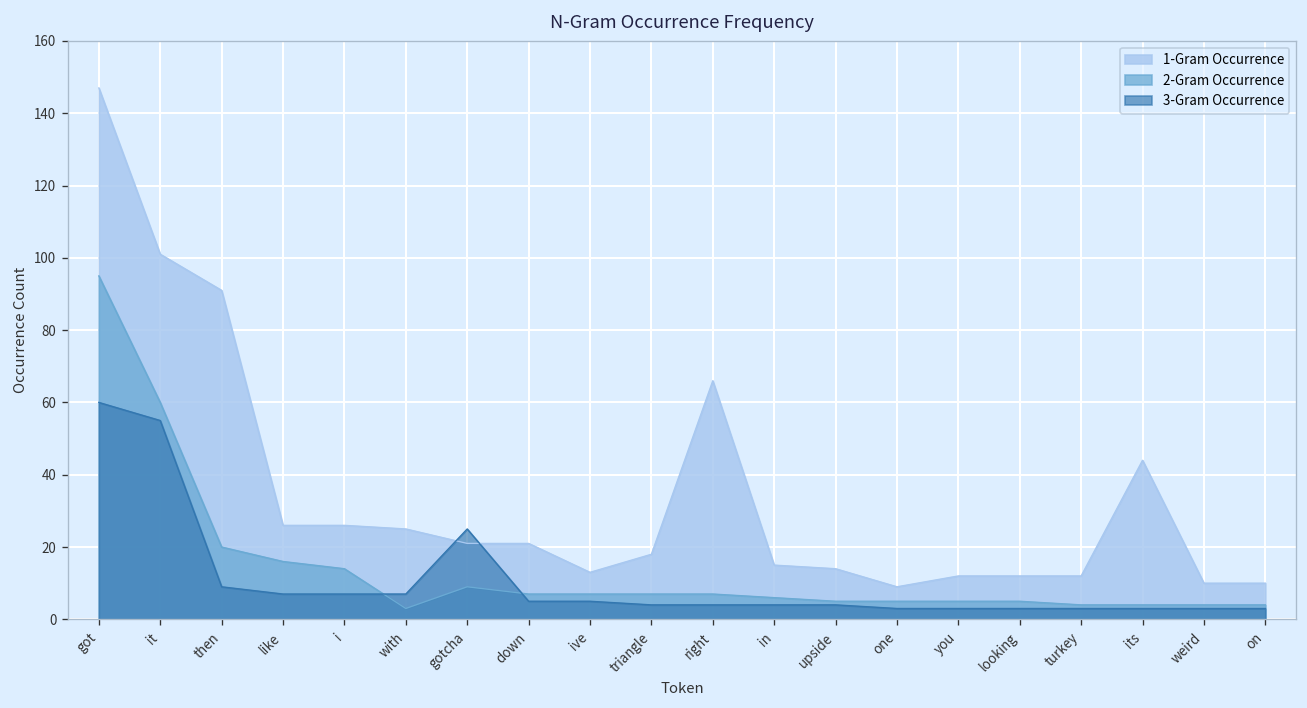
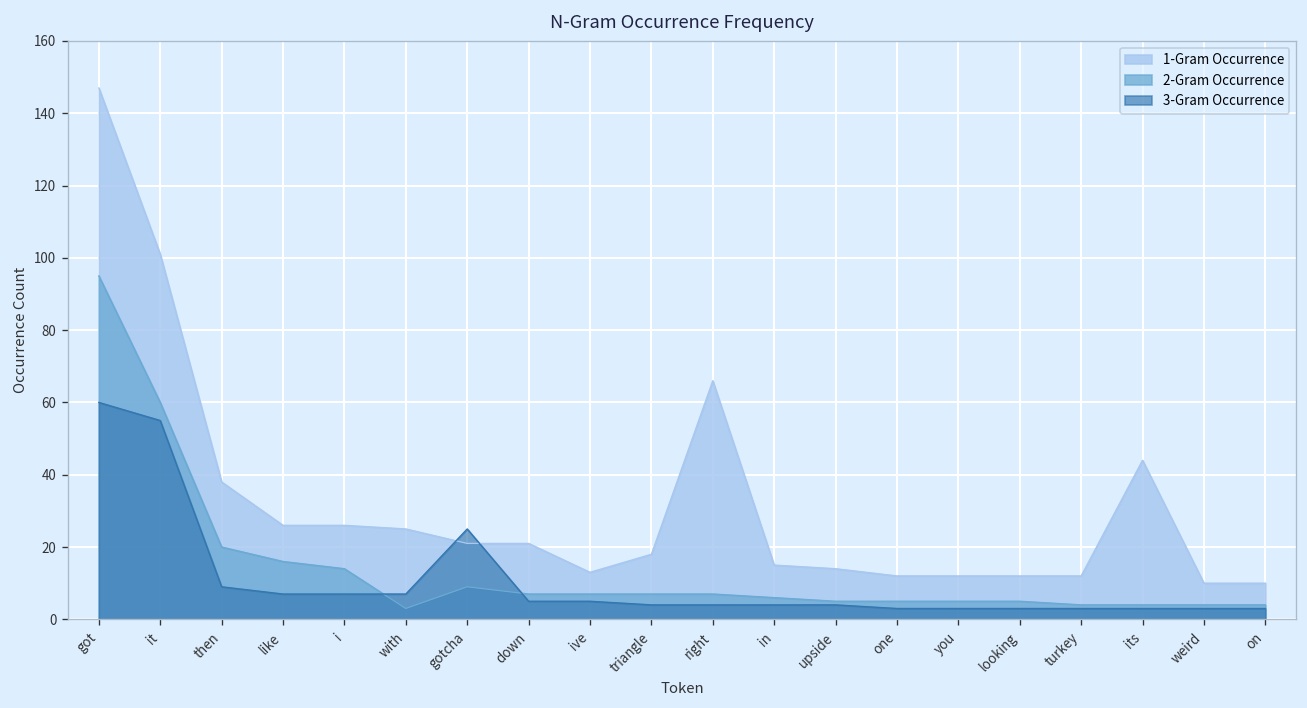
  {
    "1-Gram Occurrence": {
      "got": 147,
      "it": 101,
-     "then": 91,
+     "then": 38,
      "like": 26,
      "i": 26,
      "with": 25,
      "gotcha": 21,
      "down": 21,
      "ive": 13,
      "triangle": 18,
      "right": 66,
      "in": 15,
      "upside": 14,
-     "one": 9,
+     "one": 12,
      "you": 12,
      "looking": 12,
      "turkey": 12,
      "its": 44,
      "weird": 10,
      "on": 10
    },
    "2-Gram Occurrence": {
      "got": 95,
      "it": 60,
      "then": 20,
      "like": 16,
      "i": 14,
      "with": 3,
      "gotcha": 9,
      "down": 7,
      "ive": 7,
      "triangle": 7,
      "right": 7,
      "in": 6,
      "upside": 5,
      "one": 5,
      "you": 5,
      "looking": 5,
      "turkey": 4,
      "its": 4,
      "weird": 4,
      "on": 4
    },
    "3-Gram Occurrence": {
      "got": 60,
      "it": 55,
      "then": 9,
      "like": 7,
      "i": 7,
      "with": 7,
      "gotcha": 25,
      "down": 5,
      "ive": 5,
      "triangle": 4,
      "right": 4,
      "in": 4,
      "upside": 4,
      "one": 3,
      "you": 3,
      "looking": 3,
      "turkey": 3,
      "its": 3,
      "weird": 3,
      "on": 3
    }
  }
